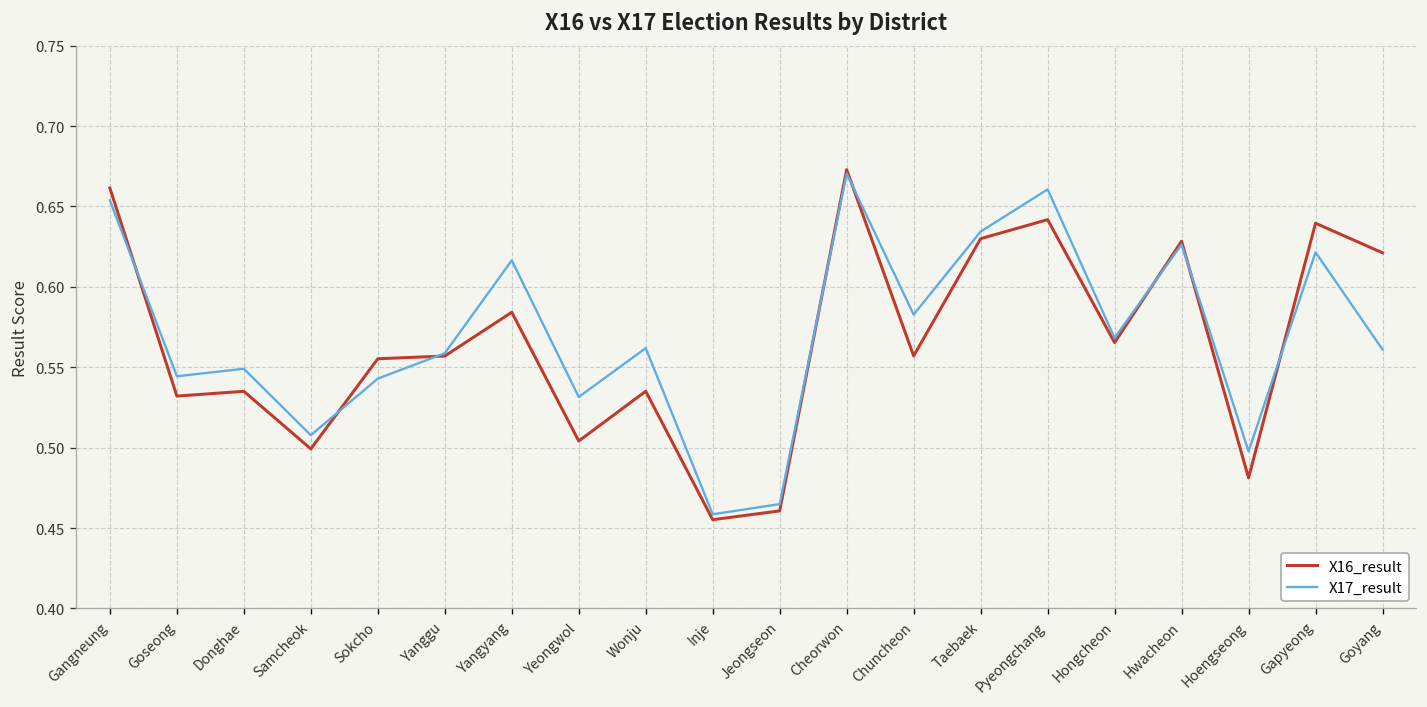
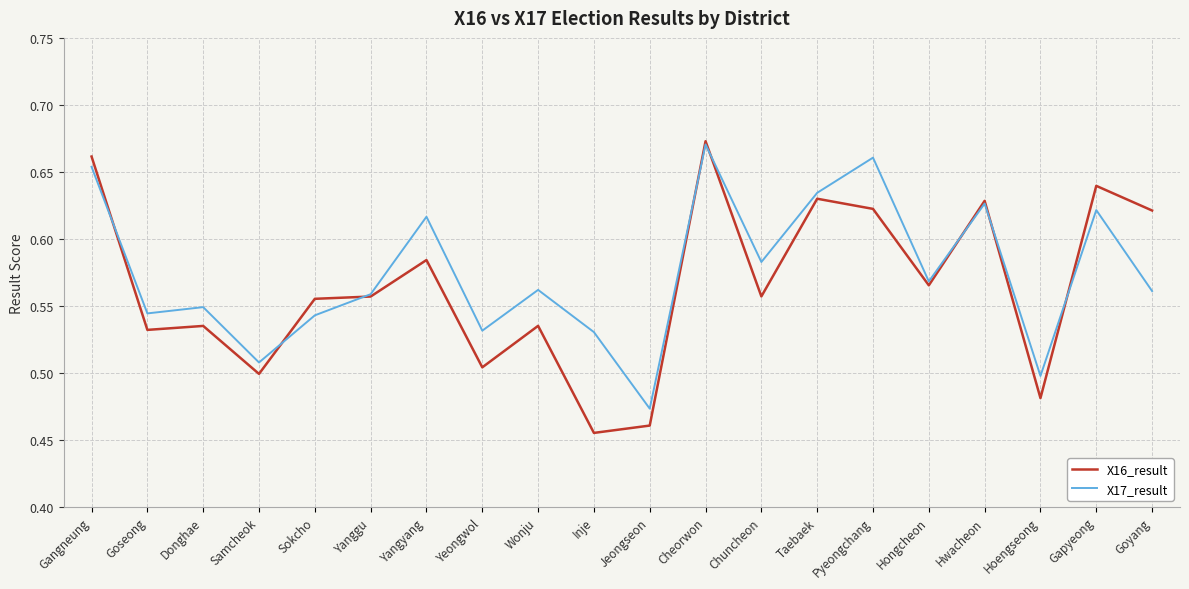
  {
    "X16_result": {
      "Gangneung": 0.661,
      "Goseong": 0.532,
      "Donghae": 0.535,
      "Samcheok": 0.499,
      "Sokcho": 0.555,
      "Yangyang": 0.584,
      "Yeongwol": 0.504,
      "Wonju": 0.535,
      "Inje": 0.455,
      "Jeongseon": 0.461,
      "Cheorwon": 0.673,
      "Chuncheon": 0.557,
      "Taebaek": 0.630,
-     "Pyeongchang": 0.642,
+     "Pyeongchang": 0.622,
      "Hongcheon": 0.565,
      "Hwacheon": 0.628,
      "Hoengseong": 0.481,
      "Gapyeong": 0.640,
      "Goyang": 0.621
    },
    "X17_result": {
      "Gangneung": 0.654,
      "Goseong": 0.544,
      "Donghae": 0.549,
      "Samcheok": 0.508,
      "Sokcho": 0.543,
      "Yangyang": 0.617,
      "Yeongwol": 0.531,
      "Wonju": 0.562,
-     "Inje": 0.459,
-     "Jeongseon": 0.465,
+     "Inje": 0.530,
+     "Jeongseon": 0.473,
      "Cheorwon": 0.670,
      "Chuncheon": 0.583,
      "Taebaek": 0.634,
      "Pyeongchang": 0.661,
      "Hongcheon": 0.568,
      "Hwacheon": 0.626,
      "Hoengseong": 0.498,
      "Gapyeong": 0.621,
      "Goyang": 0.561
    }
  }
